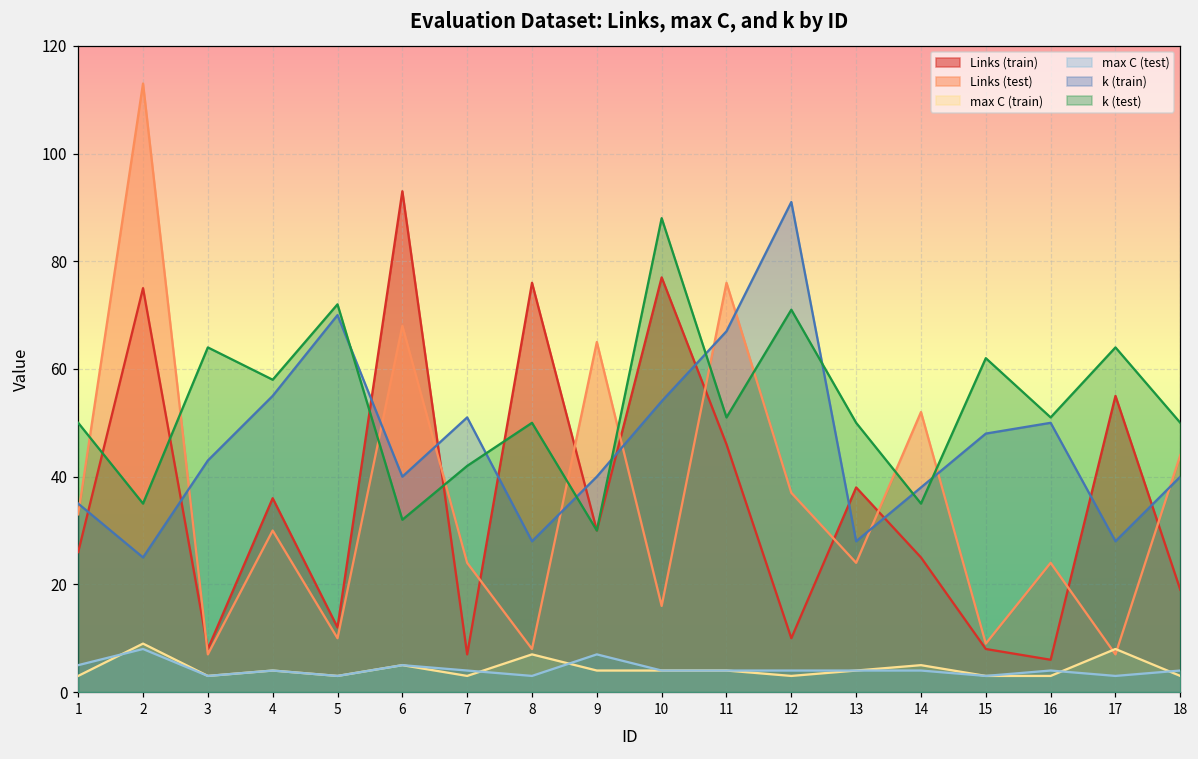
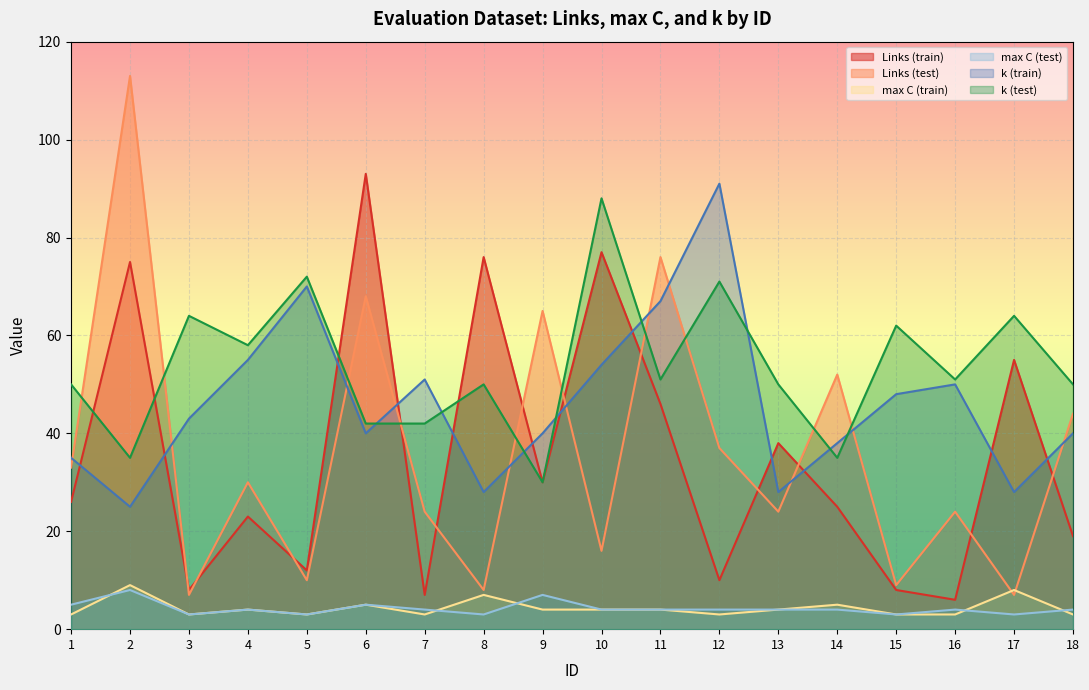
  {
    "Links (train)": {
      "1": 26,
      "2": 75,
      "3": 8,
-     "4": 36,
+     "4": 23,
      "5": 12,
      "6": 93,
      "7": 7,
      "8": 76,
      "10": 77,
      "11": 46,
      "12": 10,
      "13": 38,
      "14": 25,
      "15": 8,
      "16": 6,
      "17": 55,
      "18": 19
    },
    "Links (test)": {
      "1": 33,
      "2": 113,
      "3": 7,
      "4": 30,
      "5": 10,
      "6": 68,
      "7": 24,
      "8": 8,
      "9": 65,
      "10": 16,
      "11": 76,
      "12": 37,
      "13": 24,
      "14": 52,
      "15": 9,
      "16": 24,
      "17": 7,
      "18": 44
    },
    "max C (train)": {
      "1": 3,
      "2": 9,
      "7": 3,
      "8": 7,
      "9": 4,
      "12": 3,
      "14": 5,
      "16": 3,
      "17": 8,
      "18": 3
    },
    "k (test)": {
      "1": 50,
      "2": 35,
      "3": 64,
      "4": 58,
      "5": 72,
-     "6": 32,
+     "6": 42,
      "7": 42,
      "8": 50,
      "10": 88,
      "11": 51,
      "12": 71,
      "13": 50,
      "14": 35,
      "15": 62,
      "16": 51,
      "17": 64,
      "18": 50
    }
  }
